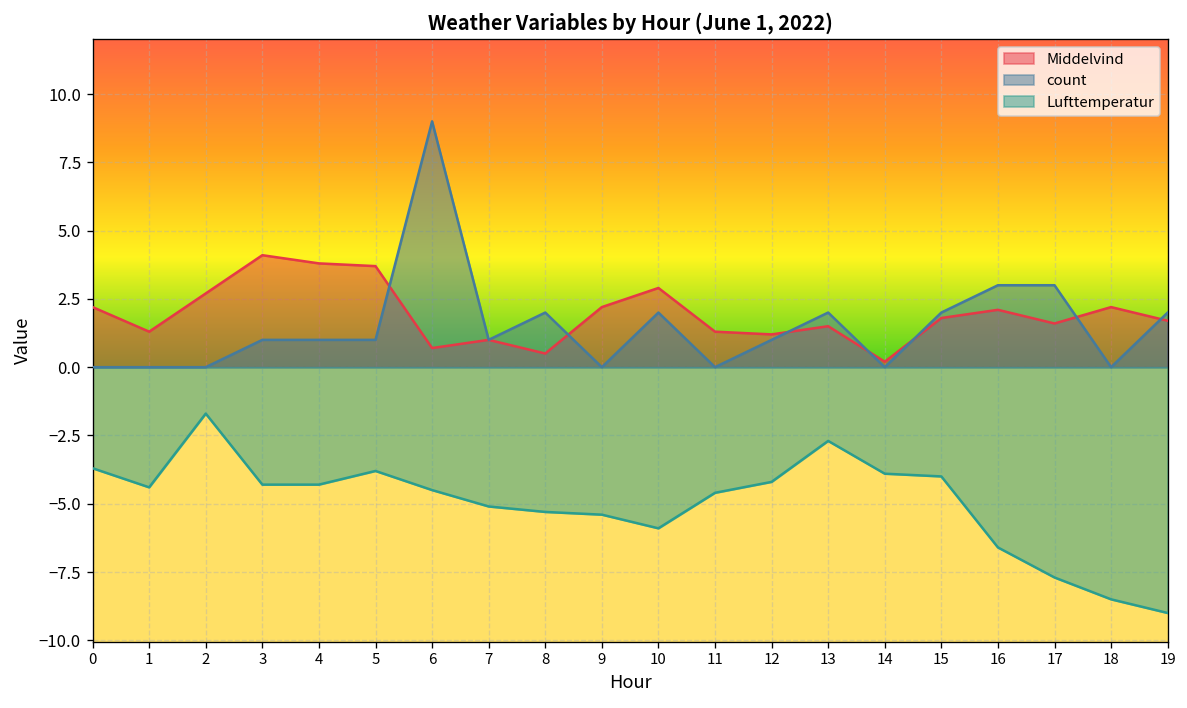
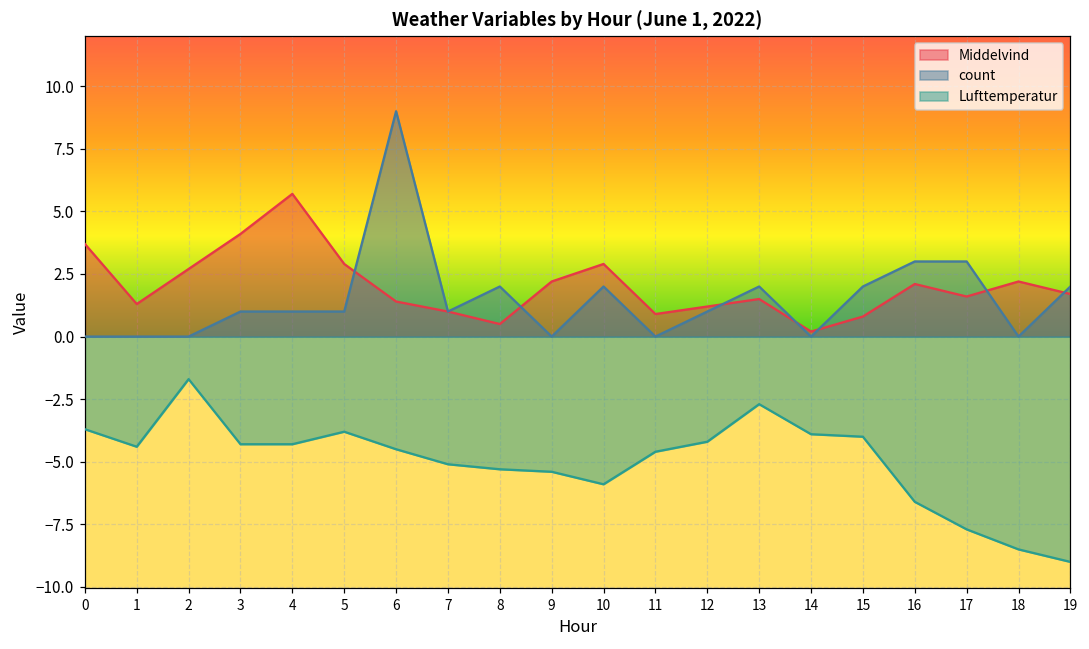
  {
    "Middelvind": {
-     "0": 2.2,
+     "0": 3.7,
      "1": 1.3,
      "2": 2.7,
      "3": 4.1,
-     "4": 3.8,
-     "5": 3.7,
-     "6": 0.7,
+     "4": 5.7,
+     "5": 2.9,
+     "6": 1.4,
      "8": 0.5,
      "9": 2.2,
      "10": 2.9,
-     "11": 1.3,
+     "11": 0.9,
      "12": 1.2,
      "13": 1.5,
      "14": 0.2,
-     "15": 1.8,
+     "15": 0.8,
      "16": 2.1,
      "17": 1.6,
      "18": 2.2,
      "19": 1.7
    }
  }
